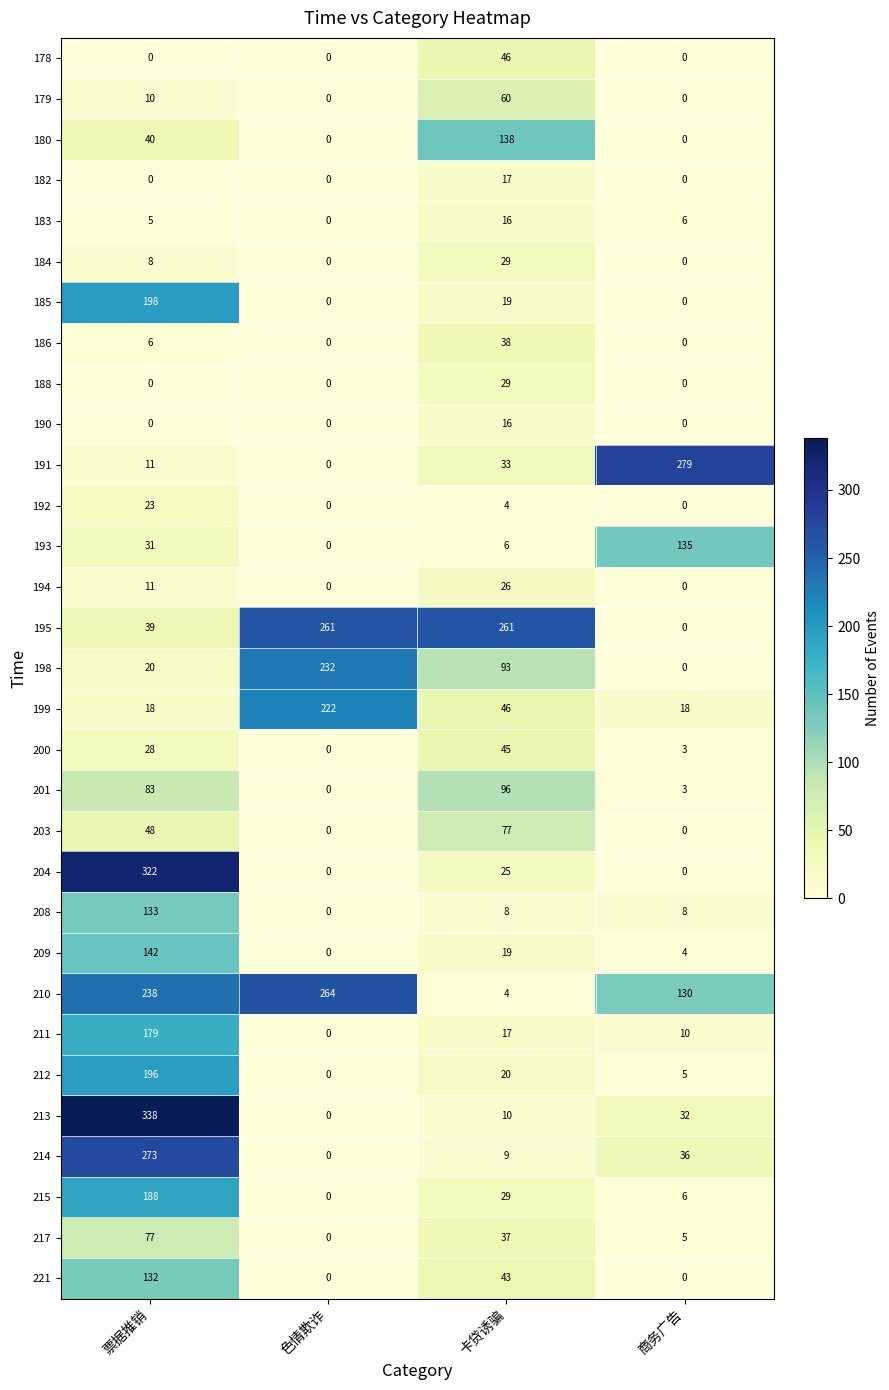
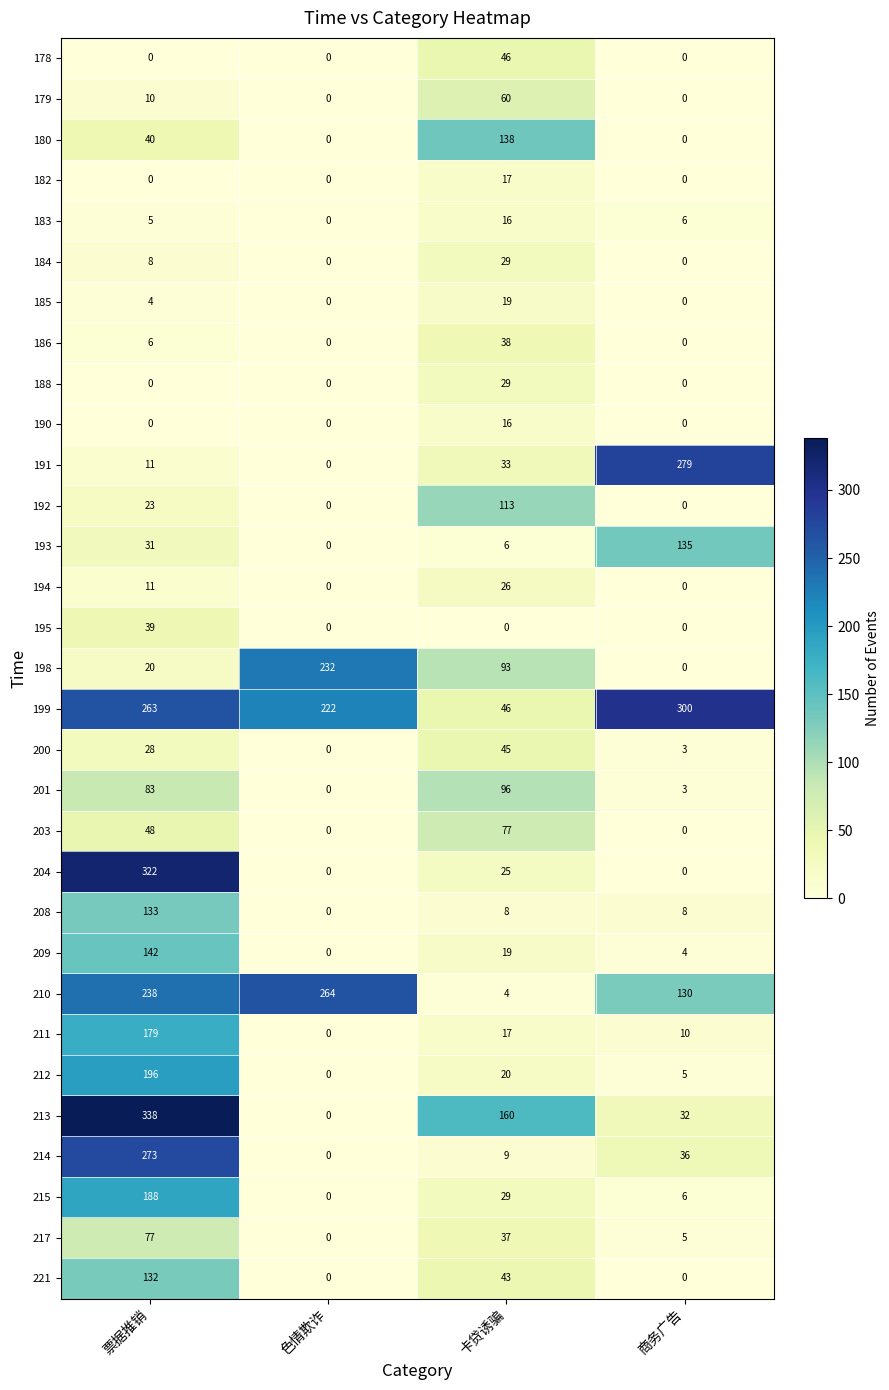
  {
    "178": {
      "票据推销": 0,
      "色情欺诈": 0,
      "卡贷诱骗": 46,
      "商务广告": 0
    },
    "179": {
      "票据推销": 10,
      "色情欺诈": 0,
      "卡贷诱骗": 60,
      "商务广告": 0
    },
    "180": {
      "票据推销": 40,
      "色情欺诈": 0,
      "卡贷诱骗": 138,
      "商务广告": 0
    },
    "182": {
      "票据推销": 0,
      "色情欺诈": 0,
      "卡贷诱骗": 17,
      "商务广告": 0
    },
    "183": {
      "票据推销": 5,
      "色情欺诈": 0,
      "卡贷诱骗": 16,
      "商务广告": 6
    },
    "184": {
      "票据推销": 8,
      "色情欺诈": 0,
      "卡贷诱骗": 29,
      "商务广告": 0
    },
    "185": {
-     "票据推销": 198,
+     "票据推销": 4,
      "色情欺诈": 0,
      "卡贷诱骗": 19,
      "商务广告": 0
    },
    "186": {
      "票据推销": 6,
      "色情欺诈": 0,
      "卡贷诱骗": 38,
      "商务广告": 0
    },
    "188": {
      "票据推销": 0,
      "色情欺诈": 0,
      "卡贷诱骗": 29,
      "商务广告": 0
    },
    "190": {
      "票据推销": 0,
      "色情欺诈": 0,
      "卡贷诱骗": 16,
      "商务广告": 0
    },
    "191": {
      "票据推销": 11,
      "色情欺诈": 0,
      "卡贷诱骗": 33,
      "商务广告": 279
    },
    "192": {
      "票据推销": 23,
      "色情欺诈": 0,
-     "卡贷诱骗": 4,
+     "卡贷诱骗": 113,
      "商务广告": 0
    },
    "193": {
      "票据推销": 31,
      "色情欺诈": 0,
      "卡贷诱骗": 6,
      "商务广告": 135
    },
    "194": {
      "票据推销": 11,
      "色情欺诈": 0,
      "卡贷诱骗": 26,
      "商务广告": 0
    },
    "195": {
      "票据推销": 39,
-     "色情欺诈": 261,
-     "卡贷诱骗": 261,
+     "色情欺诈": 0,
+     "卡贷诱骗": 0,
      "商务广告": 0
    },
    "198": {
      "票据推销": 20,
      "色情欺诈": 232,
      "卡贷诱骗": 93,
      "商务广告": 0
    },
    "199": {
-     "票据推销": 18,
+     "票据推销": 263,
      "色情欺诈": 222,
      "卡贷诱骗": 46,
-     "商务广告": 18
+     "商务广告": 300
    },
    "200": {
      "票据推销": 28,
      "色情欺诈": 0,
      "卡贷诱骗": 45,
      "商务广告": 3
    },
    "201": {
      "票据推销": 83,
      "色情欺诈": 0,
      "卡贷诱骗": 96,
      "商务广告": 3
    },
    "203": {
      "票据推销": 48,
      "色情欺诈": 0,
      "卡贷诱骗": 77,
      "商务广告": 0
    },
    "204": {
      "票据推销": 322,
      "色情欺诈": 0,
      "卡贷诱骗": 25,
      "商务广告": 0
    },
    "208": {
      "票据推销": 133,
      "色情欺诈": 0,
      "卡贷诱骗": 8,
      "商务广告": 8
    },
    "209": {
      "票据推销": 142,
      "色情欺诈": 0,
      "卡贷诱骗": 19,
      "商务广告": 4
    },
    "210": {
      "票据推销": 238,
      "色情欺诈": 264,
      "卡贷诱骗": 4,
      "商务广告": 130
    },
    "211": {
      "票据推销": 179,
      "色情欺诈": 0,
      "卡贷诱骗": 17,
      "商务广告": 10
    },
    "212": {
      "票据推销": 196,
      "色情欺诈": 0,
      "卡贷诱骗": 20,
      "商务广告": 5
    },
    "213": {
      "票据推销": 338,
      "色情欺诈": 0,
-     "卡贷诱骗": 10,
+     "卡贷诱骗": 160,
      "商务广告": 32
    },
    "214": {
      "票据推销": 273,
      "色情欺诈": 0,
      "卡贷诱骗": 9,
      "商务广告": 36
    },
    "215": {
      "票据推销": 188,
      "色情欺诈": 0,
      "卡贷诱骗": 29,
      "商务广告": 6
    },
    "217": {
      "票据推销": 77,
      "色情欺诈": 0,
      "卡贷诱骗": 37,
      "商务广告": 5
    },
    "221": {
      "票据推销": 132,
      "色情欺诈": 0,
      "卡贷诱骗": 43,
      "商务广告": 0
    }
  }
